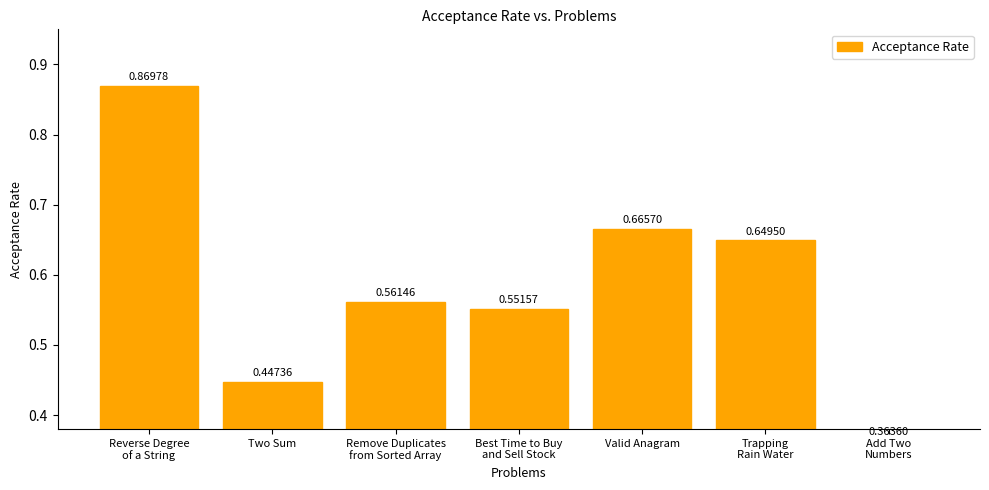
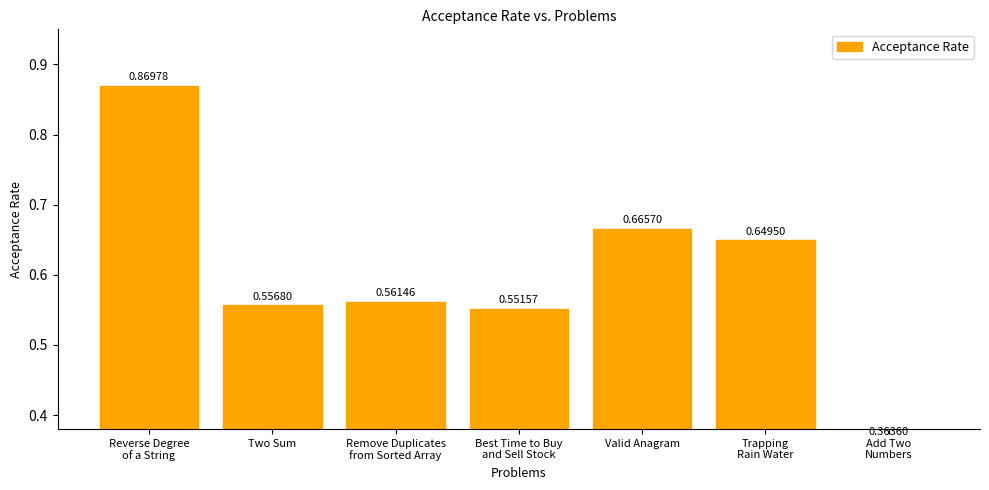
  {
    "Reverse Degree of a String": 0.86978,
-   "Two Sum": 0.44736,
+   "Two Sum": 0.55680,
    "Remove Duplicates from Sorted Array": 0.56146,
    "Best Time to Buy and Sell Stock": 0.55157,
    "Valid Anagram": 0.66570,
    "Trapping Rain Water": 0.64950
  }
